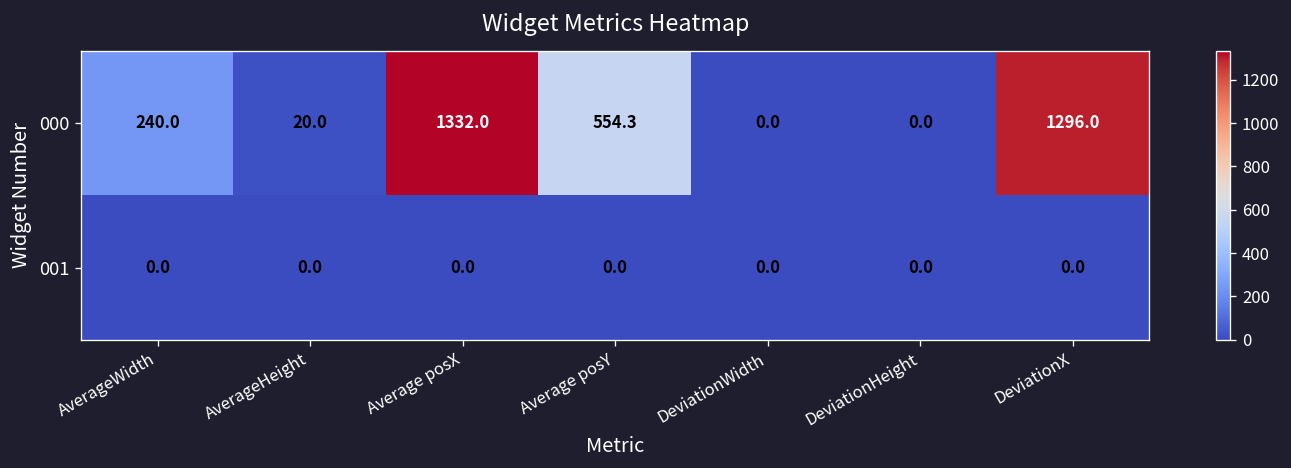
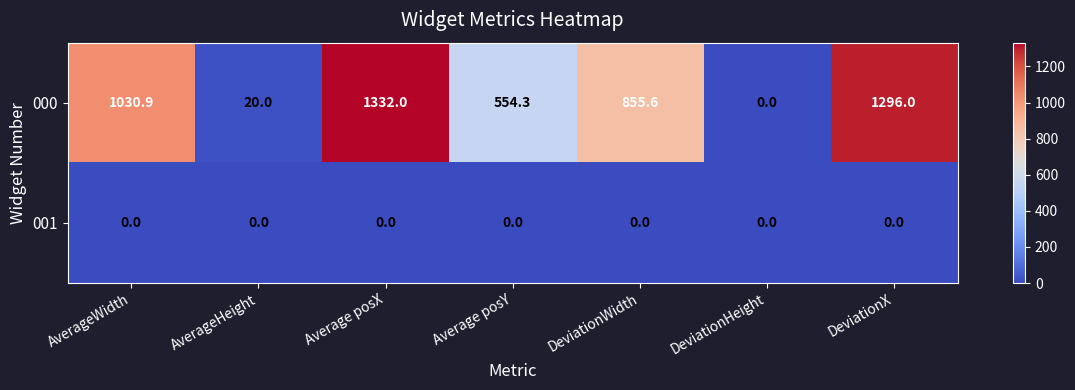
  {
    "000": {
-     "AverageWidth": 240.0,
+     "AverageWidth": 1030.9,
      "AverageHeight": 20.0,
      "Average posX": 1332.0,
      "Average posY": 554.3,
-     "DeviationWidth": 0.0,
+     "DeviationWidth": 855.6,
      "DeviationHeight": 0.0,
      "DeviationX": 1296.0
    },
    "001": {
      "AverageWidth": 0.0,
      "AverageHeight": 0.0,
      "Average posX": 0.0,
      "Average posY": 0.0,
      "DeviationWidth": 0.0,
      "DeviationHeight": 0.0,
      "DeviationX": 0.0
    }
  }
